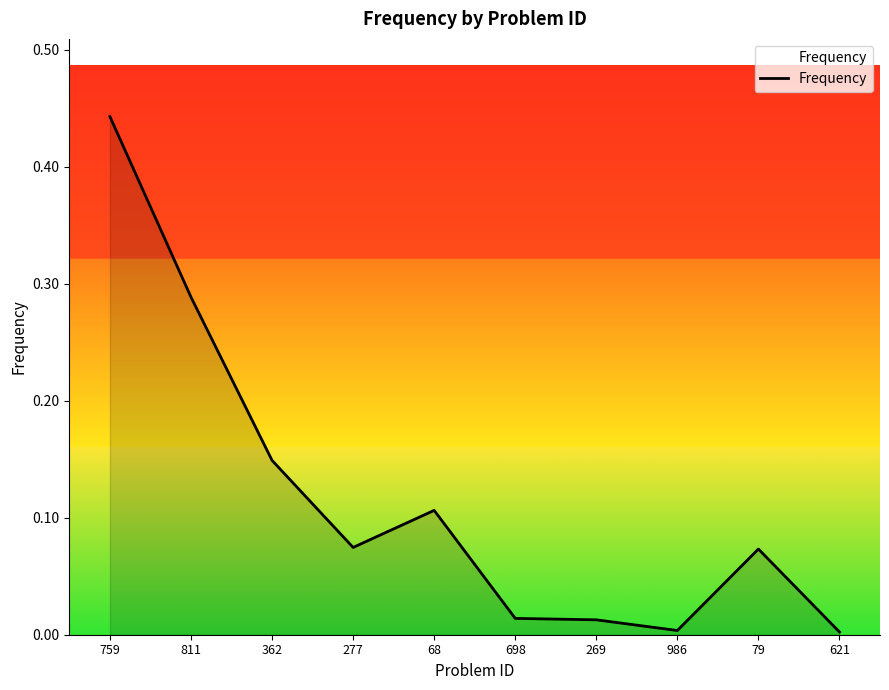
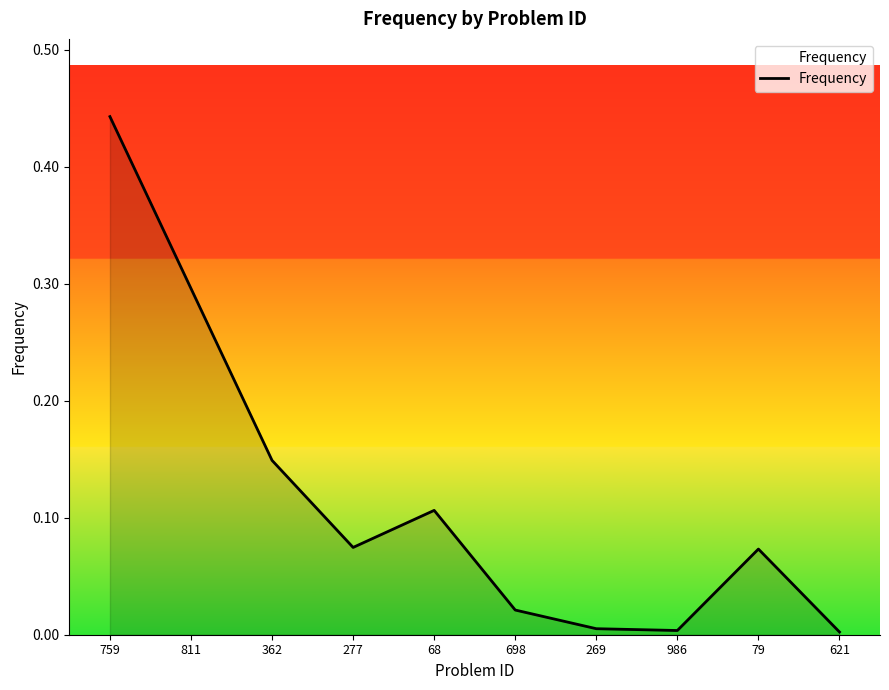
  {
    "759": 0.443,
-   "811": 0.289,
+   "811": 0.296,
    "362": 0.149,
    "277": 0.075,
    "68": 0.106,
-   "698": 0.014,
-   "269": 0.013,
+   "698": 0.021,
+   "269": 0.005,
    "986": 0.004,
    "79": 0.073,
    "621": 0.002
  }
